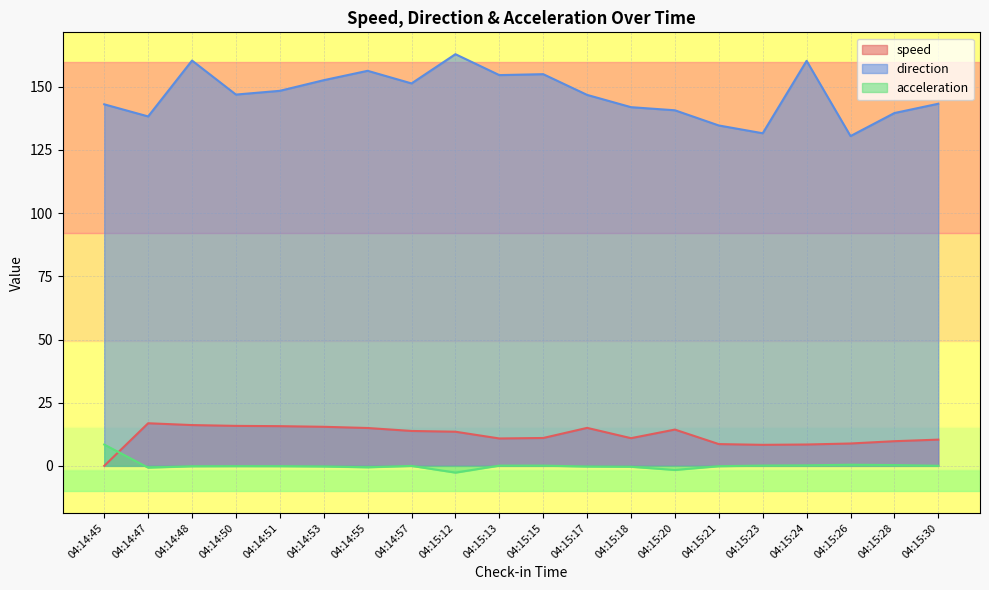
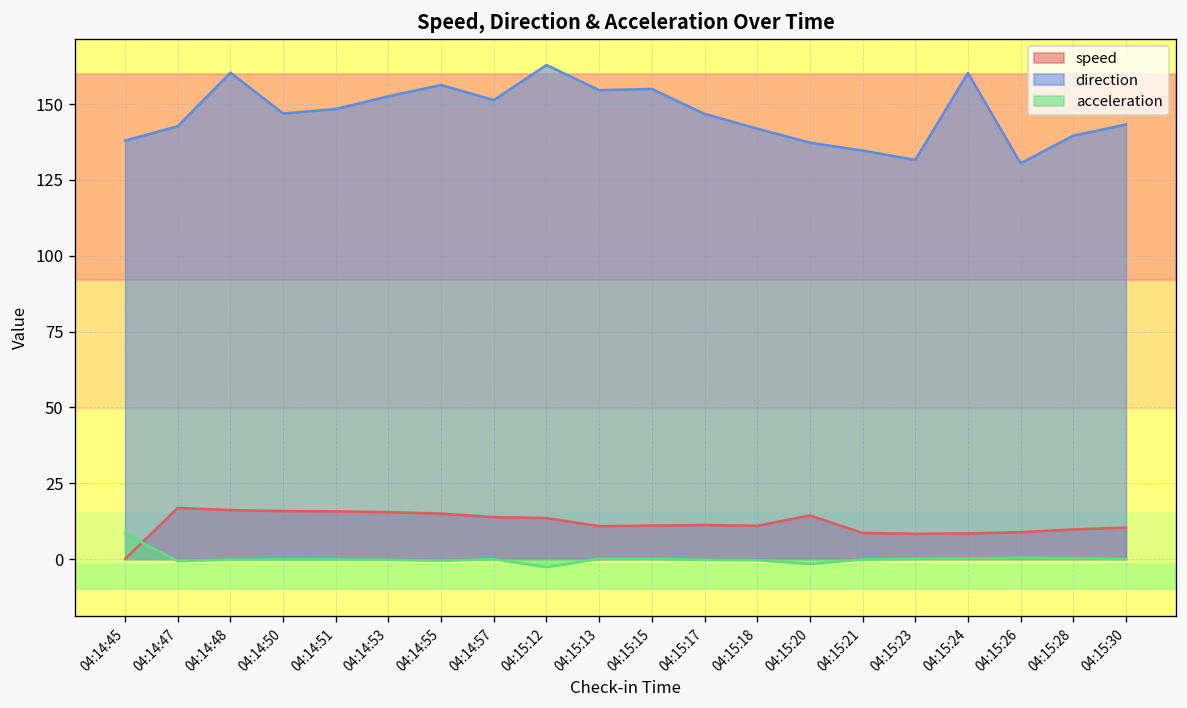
  {
    "speed": {
      "04:14:45": 0,
      "04:14:47": 17,
      "04:14:48": 16,
      "04:14:50": 16,
      "04:14:51": 16,
      "04:14:53": 15,
      "04:14:55": 15,
      "04:14:57": 14,
      "04:15:12": 14,
      "04:15:13": 11,
      "04:15:15": 11,
-     "04:15:17": 15,
+     "04:15:17": 11,
      "04:15:18": 11,
      "04:15:20": 14,
      "04:15:21": 9,
      "04:15:23": 8,
      "04:15:24": 8,
      "04:15:26": 9,
      "04:15:28": 10,
      "04:15:30": 10
    },
    "direction": {
-     "04:14:45": 143,
-     "04:14:47": 138,
+     "04:14:45": 138,
+     "04:14:47": 143,
      "04:14:48": 160,
      "04:14:50": 147,
      "04:14:51": 148,
      "04:14:53": 153,
      "04:14:55": 156,
      "04:14:57": 151,
      "04:15:12": 163,
      "04:15:13": 155,
      "04:15:15": 155,
      "04:15:17": 147,
      "04:15:18": 142,
-     "04:15:20": 141,
+     "04:15:20": 137,
      "04:15:21": 135,
      "04:15:23": 132,
      "04:15:24": 160,
      "04:15:26": 131,
      "04:15:28": 140,
      "04:15:30": 143
    }
  }
